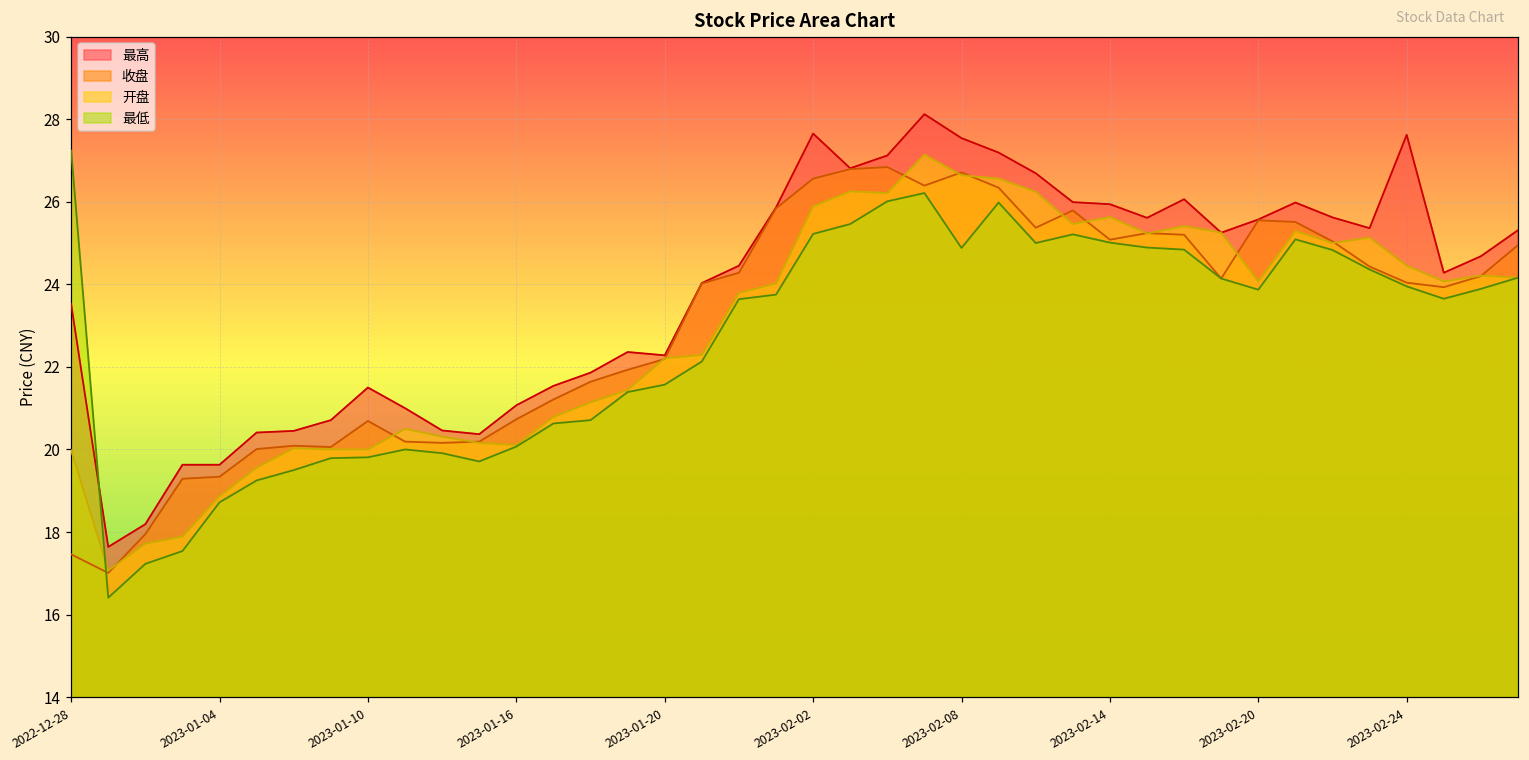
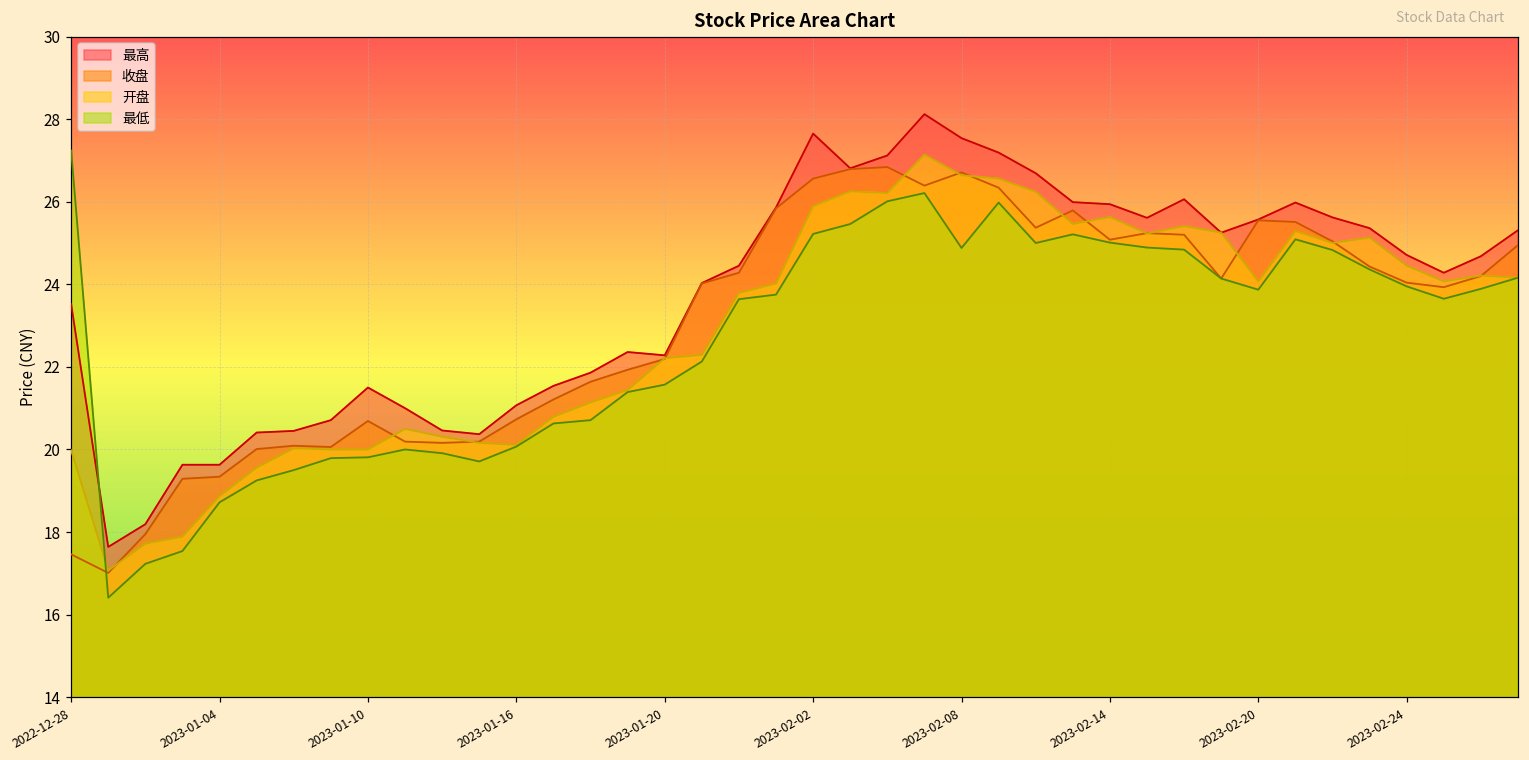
  {
    "最高": {
      "2022-12-28": 23.5,
      "2023-01-04": 19.6,
      "2023-01-10": 21.5,
      "2023-01-16": 21.1,
      "2023-01-20": 22.3,
      "2023-02-02": 27.7,
      "2023-02-08": 27.5,
      "2023-02-14": 25.9,
-     "2023-02-24": 27.6
+     "2023-02-24": 24.7
    },
    "最低": {
      "2022-12-28": 27.2,
      "2023-01-04": 18.7,
      "2023-01-10": 19.8,
      "2023-01-20": 21.6,
      "2023-02-02": 25.2,
      "2023-02-08": 24.9,
      "2023-02-14": 25.0,
      "2023-02-20": 23.9,
      "2023-02-24": 24.0
    }
  }
